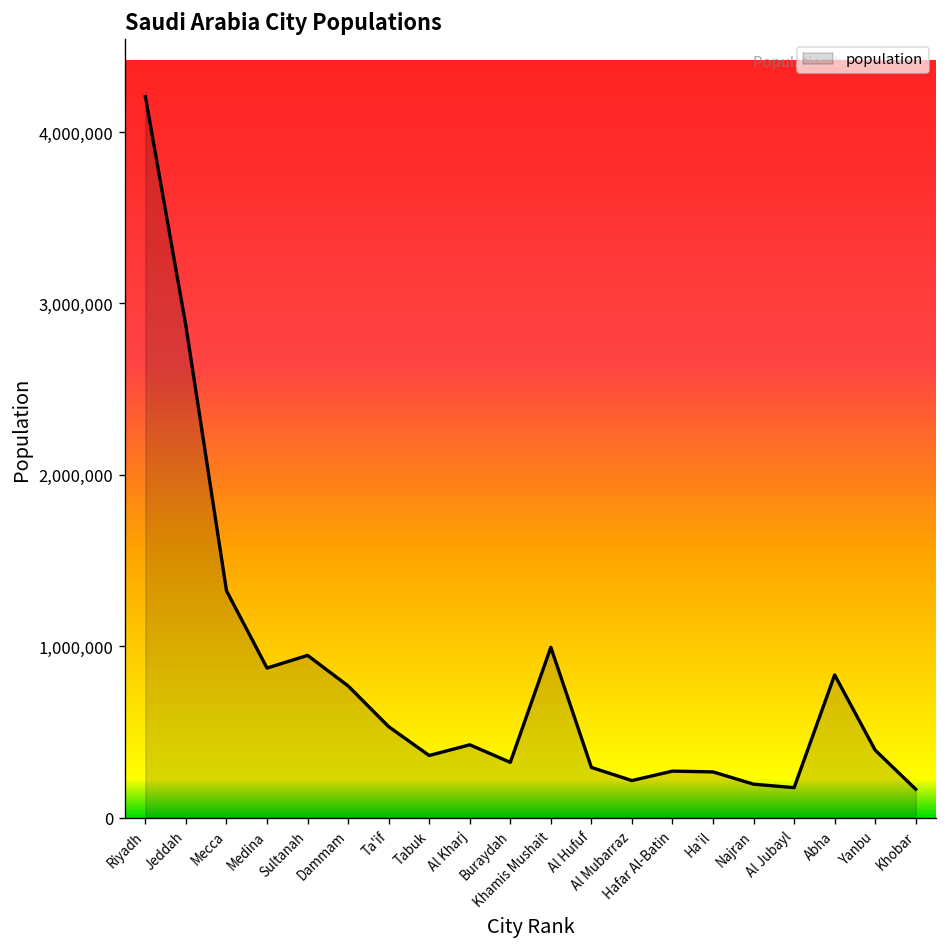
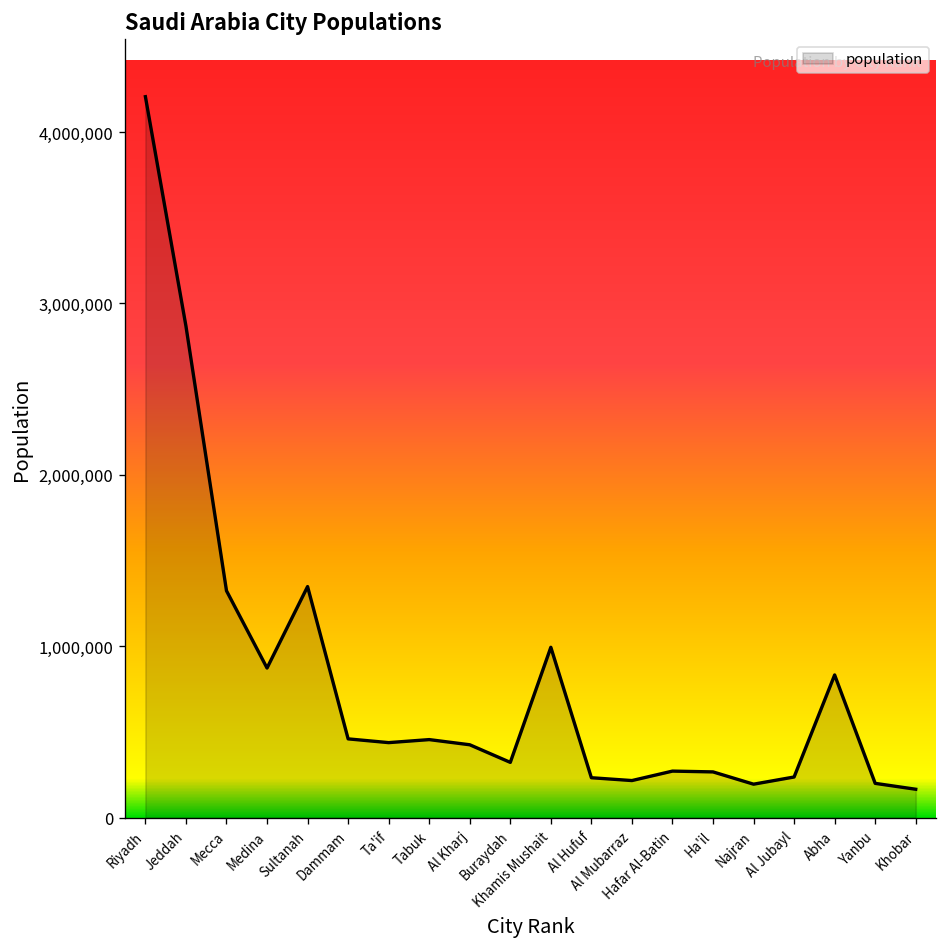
  {
    "Riyadh": "4,210,000",
    "Jeddah": "2,870,000",
    "Mecca": "1,320,000",
    "Medina": "870,000",
-   "Sultanah": "950,000",
-   "Dammam": "770,000",
-   "Ta'if": "530,000",
-   "Tabuk": "360,000",
+   "Sultanah": "1,350,000",
+   "Dammam": "460,000",
+   "Ta'if": "440,000",
+   "Tabuk": "460,000",
    "Al Kharj": "430,000",
    "Buraydah": "320,000",
    "Khamis Mushait": "990,000",
-   "Al Hufuf": "290,000",
+   "Al Hufuf": "230,000",
    "Al Mubarraz": "220,000",
    "Hafar Al-Batin": "270,000",
    "Ha'il": "270,000",
    "Najran": "200,000",
-   "Al Jubayl": "180,000",
+   "Al Jubayl": "240,000",
    "Abha": "830,000",
-   "Yanbu": "390,000",
+   "Yanbu": "200,000",
    "Khobar": "170,000"
  }
